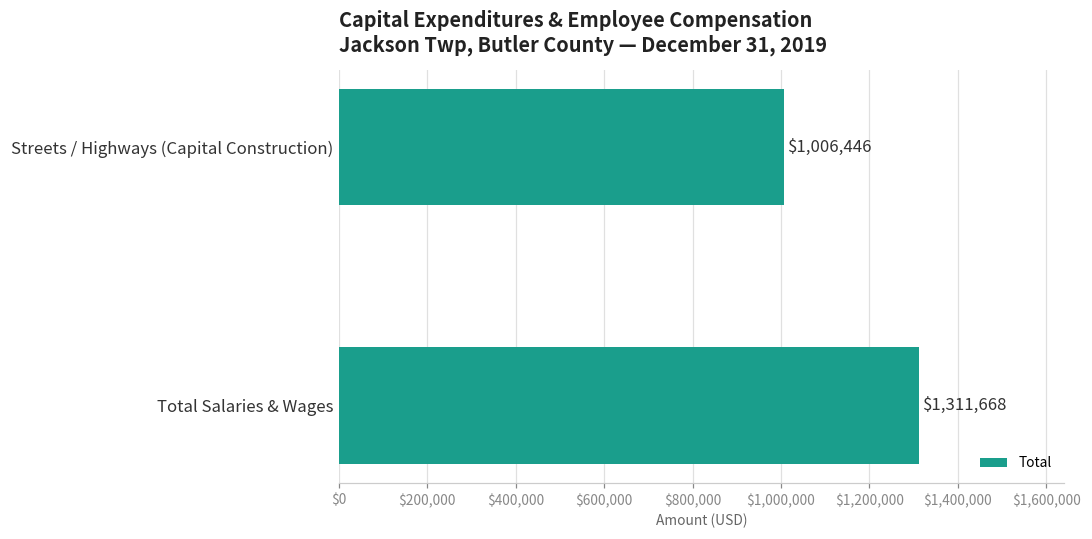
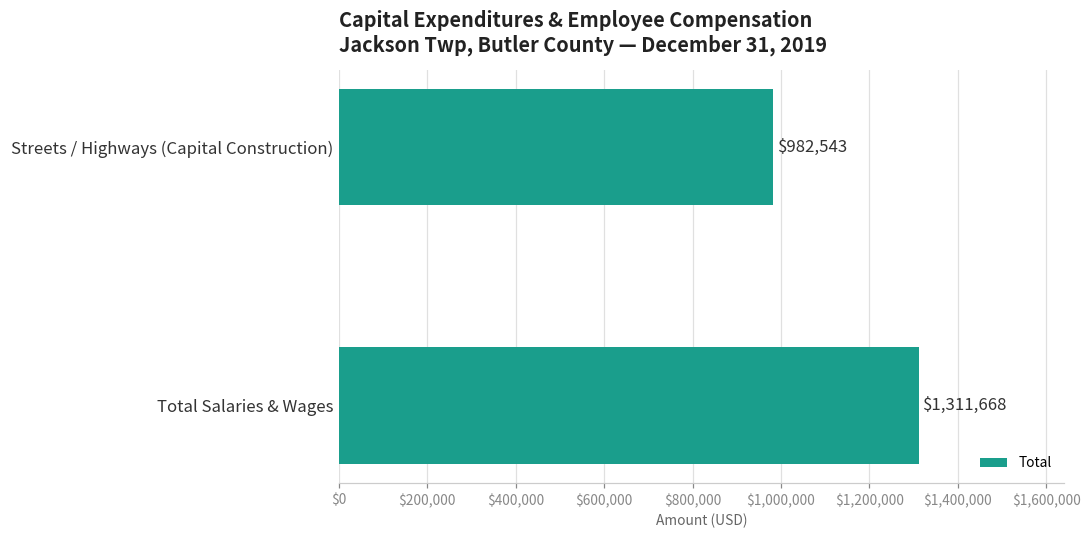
  {
-   "Streets / Highways (Capital Construction)": "$1,006,446",
+   "Streets / Highways (Capital Construction)": "$982,543",
    "Total Salaries & Wages": "$1,311,668"
  }
